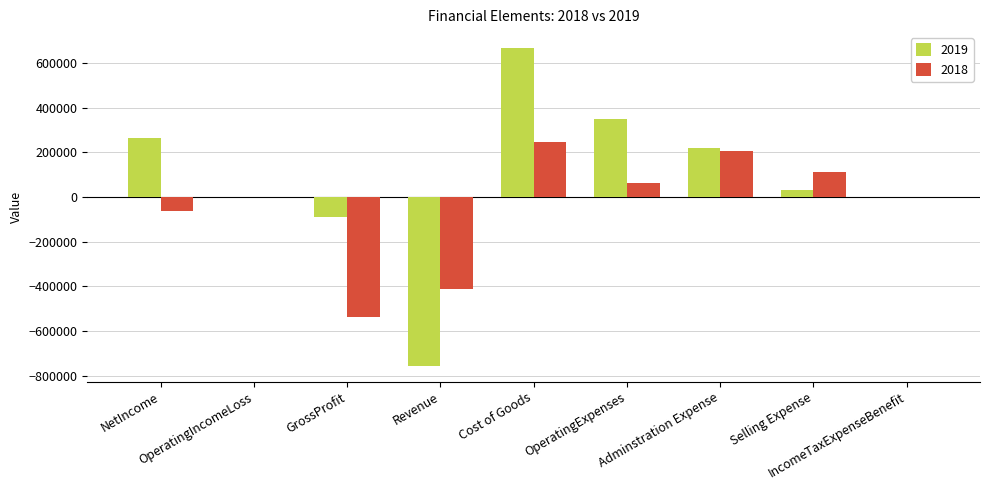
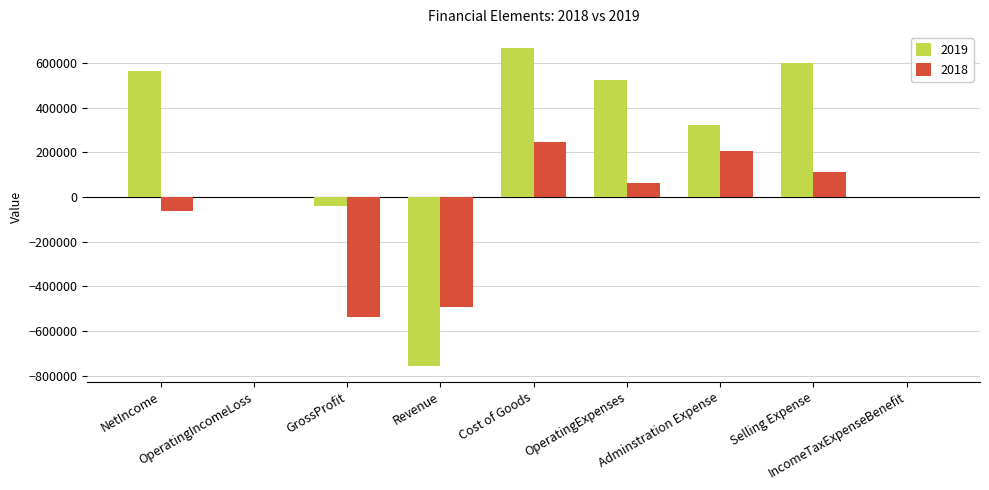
  {
    "2019": {
-     "NetIncome": 260000,
+     "NetIncome": 560000,
      "OperatingIncomeLoss": 0,
-     "GrossProfit": -90000,
+     "GrossProfit": -40000,
      "Revenue": -760000,
      "Cost of Goods": 670000,
-     "OperatingExpenses": 350000,
-     "Adminstration Expense": 220000,
-     "Selling Expense": 30000,
+     "OperatingExpenses": 520000,
+     "Adminstration Expense": 320000,
+     "Selling Expense": 600000,
      "IncomeTaxExpenseBenefit": 0
    },
    "2018": {
      "NetIncome": -60000,
      "OperatingIncomeLoss": 0,
      "GrossProfit": -540000,
-     "Revenue": -410000,
+     "Revenue": -490000,
      "Cost of Goods": 250000,
      "OperatingExpenses": 60000,
      "Adminstration Expense": 210000,
      "Selling Expense": 110000,
      "IncomeTaxExpenseBenefit": 0
    }
  }
